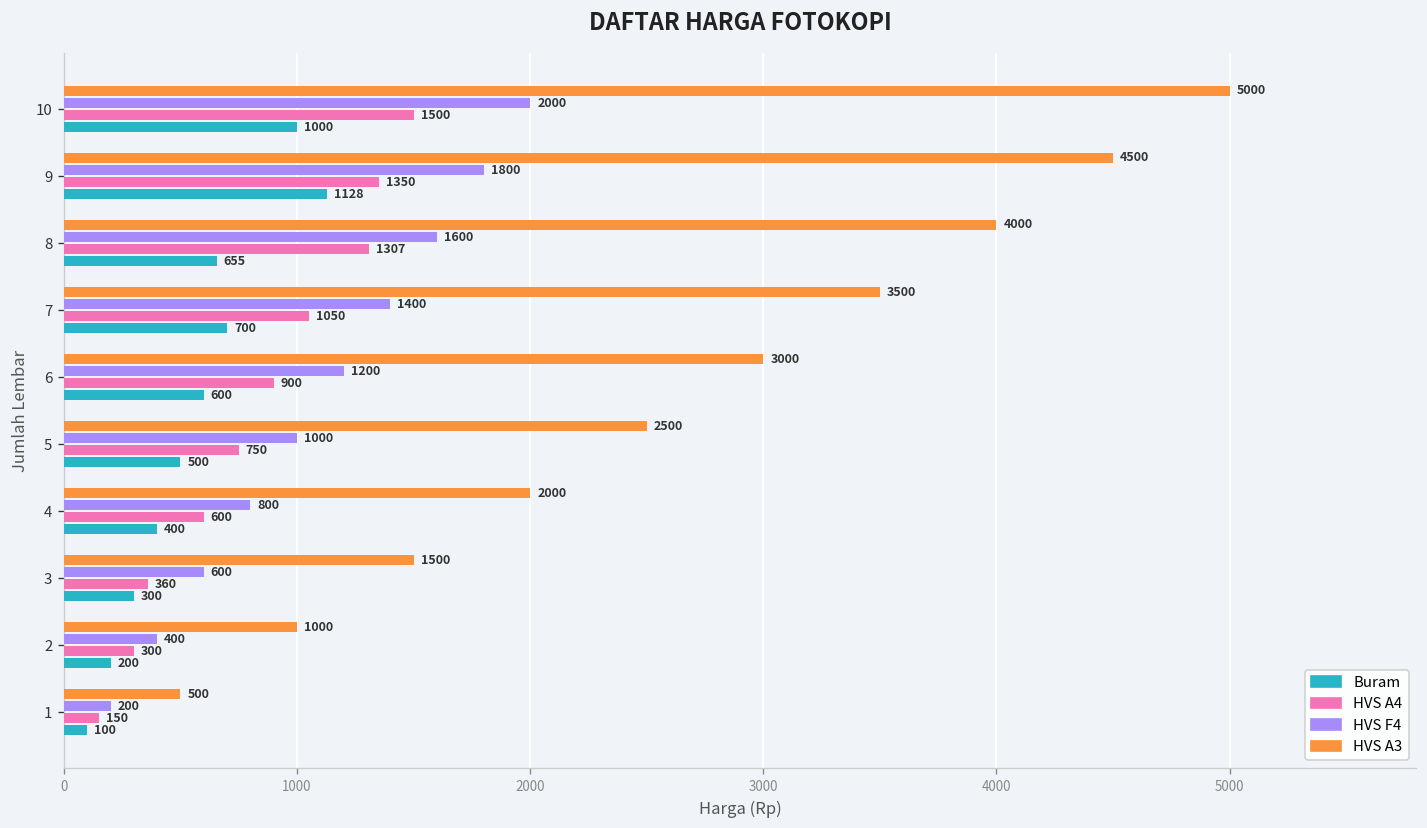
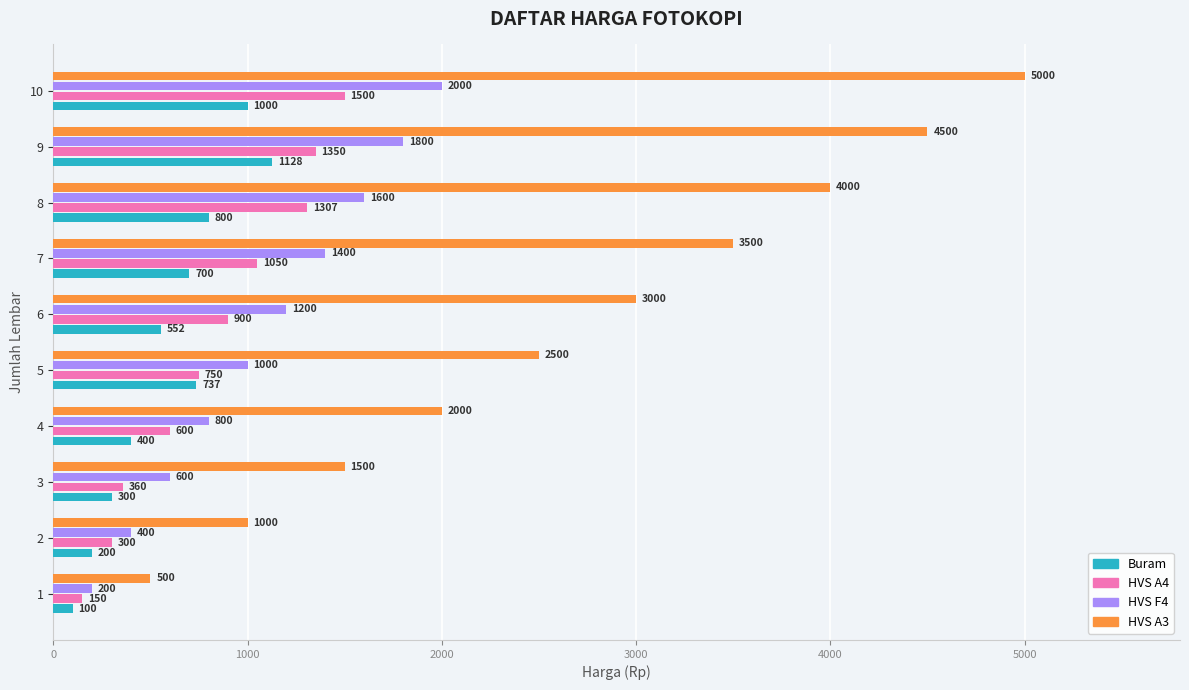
  {
    "Buram": {
      "10": 1000,
      "9": 1128,
-     "8": 655,
+     "8": 800,
      "7": 700,
-     "6": 600,
-     "5": 500,
+     "6": 552,
+     "5": 737,
      "4": 400,
      "3": 300,
      "2": 200,
      "1": 100
    },
    "HVS A4": {
      "10": 1500,
      "9": 1350,
      "8": 1307,
      "7": 1050,
      "6": 900,
      "5": 750,
      "4": 600,
      "3": 360,
      "2": 300,
      "1": 150
    },
    "HVS F4": {
      "10": 2000,
      "9": 1800,
      "8": 1600,
      "7": 1400,
      "6": 1200,
      "5": 1000,
      "4": 800,
      "3": 600,
      "2": 400,
      "1": 200
    },
    "HVS A3": {
      "10": 5000,
      "9": 4500,
      "8": 4000,
      "7": 3500,
      "6": 3000,
      "5": 2500,
      "4": 2000,
      "3": 1500,
      "2": 1000,
      "1": 500
    }
  }
